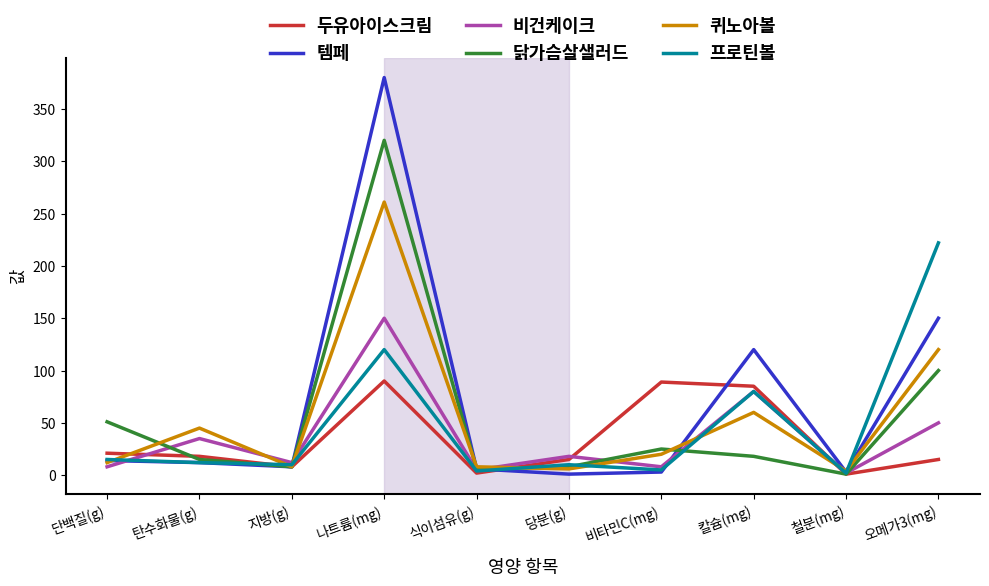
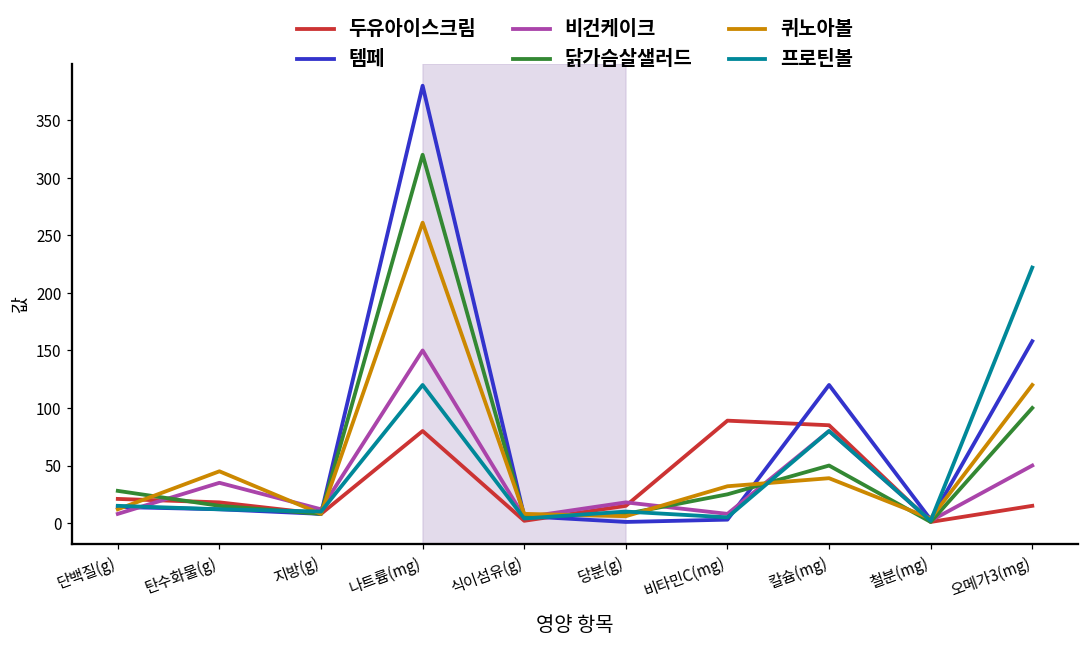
  {
    "두유아이스크림": {
      "단백질(g)": 21,
      "탄수화물(g)": 18,
-     "나트륨(mg)": 90,
+     "나트륨(mg)": 80,
      "당분(g)": 15,
      "비타민C(mg)": 89,
      "칼슘(mg)": 85,
      "오메가3(mg)": 15
    },
    "템페": {
      "나트륨(mg)": 380,
      "당분(g)": 1,
      "칼슘(mg)": 120,
-     "오메가3(mg)": 150
+     "오메가3(mg)": 158
    },
    "비건케이크": {
      "단백질(g)": 8,
      "탄수화물(g)": 35,
      "나트륨(mg)": 150,
      "당분(g)": 18,
      "비타민C(mg)": 8,
      "오메가3(mg)": 50
    },
    "닭가슴살샐러드": {
-     "단백질(g)": 51,
+     "단백질(g)": 28,
      "탄수화물(g)": 15,
      "나트륨(mg)": 320,
      "비타민C(mg)": 25,
-     "칼슘(mg)": 18,
+     "칼슘(mg)": 50,
      "오메가3(mg)": 100
    },
    "퀴노아볼": {
      "탄수화물(g)": 45,
      "나트륨(mg)": 261,
-     "비타민C(mg)": 20,
-     "칼슘(mg)": 60,
+     "비타민C(mg)": 32,
+     "칼슘(mg)": 39,
      "오메가3(mg)": 120
    },
    "프로틴볼": {
      "나트륨(mg)": 120,
      "오메가3(mg)": 222
    }
  }
